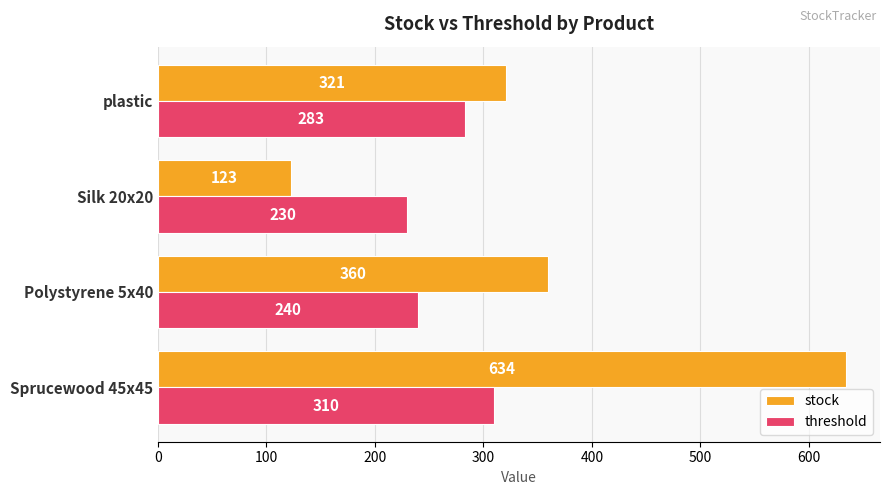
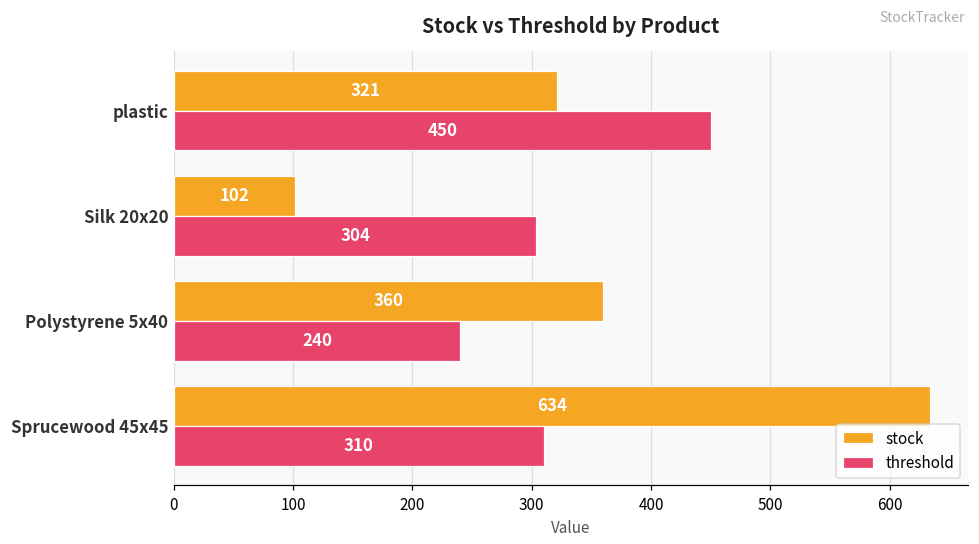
  {
    "stock": {
      "plastic": 321,
-     "Silk 20x20": 123,
+     "Silk 20x20": 102,
      "Polystyrene 5x40": 360,
      "Sprucewood 45x45": 634
    },
    "threshold": {
-     "plastic": 283,
-     "Silk 20x20": 230,
+     "plastic": 450,
+     "Silk 20x20": 304,
      "Polystyrene 5x40": 240,
      "Sprucewood 45x45": 310
    }
  }
